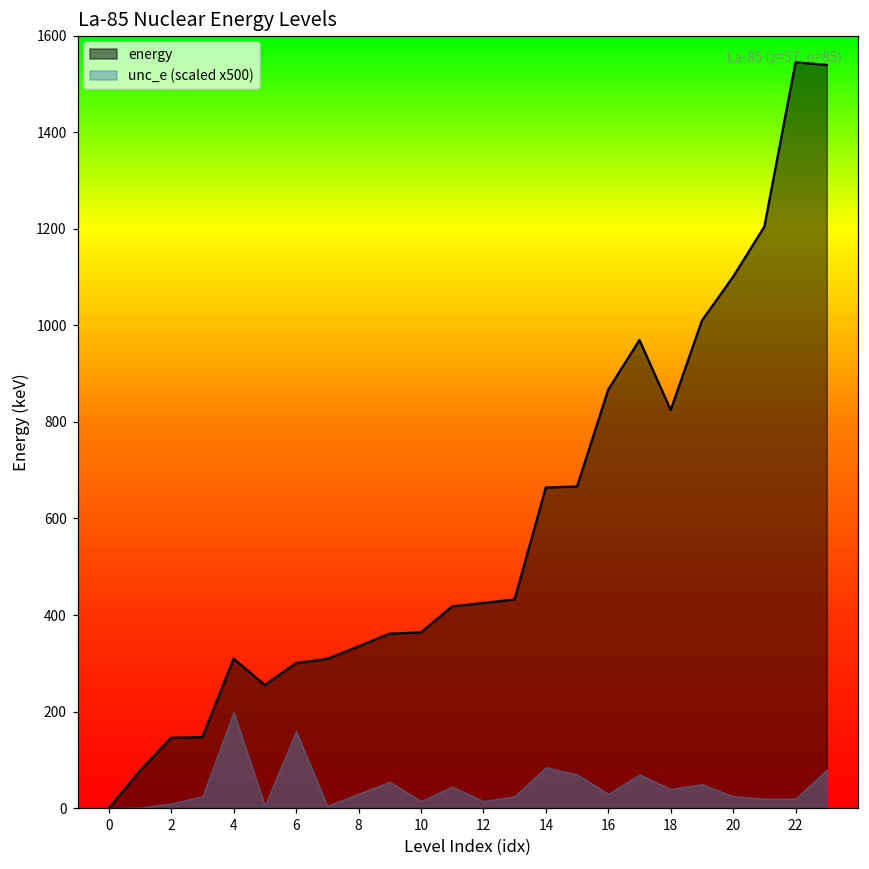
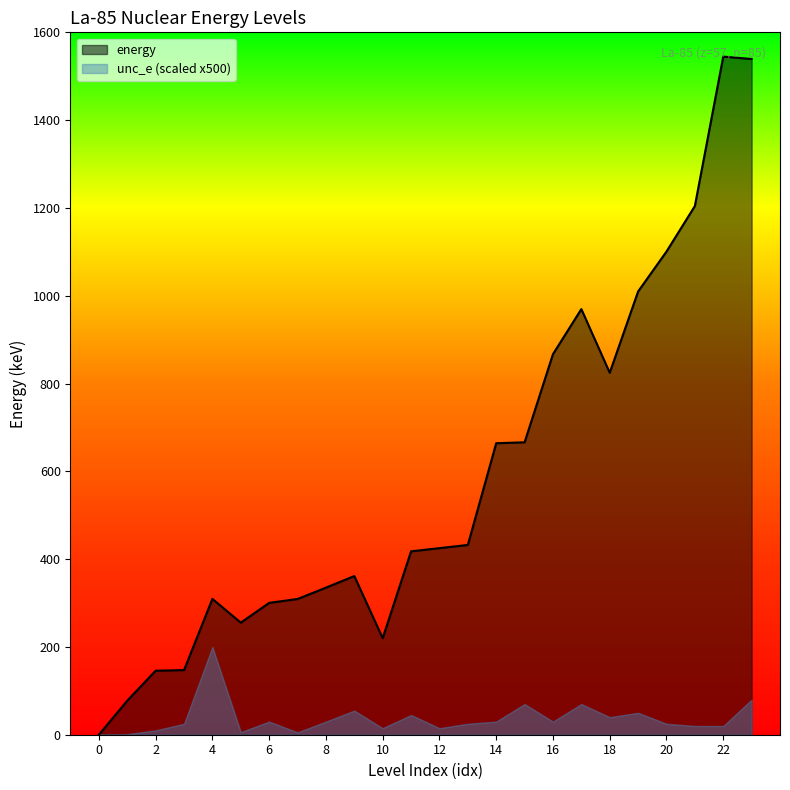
  {
    "energy": {
      "2": 150,
      "4": 310,
      "6": 300,
      "8": 340,
-     "10": 360,
+     "10": 220,
      "12": 420,
      "14": 660,
      "16": 870,
      "18": 820,
      "20": 1100
    },
    "unc_e (scaled x500)": {
      "2": 10,
      "4": 200,
-     "6": 160,
+     "6": 30,
      "8": 30,
      "10": 20,
      "12": 20,
-     "14": 90,
+     "14": 30,
      "16": 30,
      "18": 40,
      "20": 30,
      "22": 20
    }
  }
